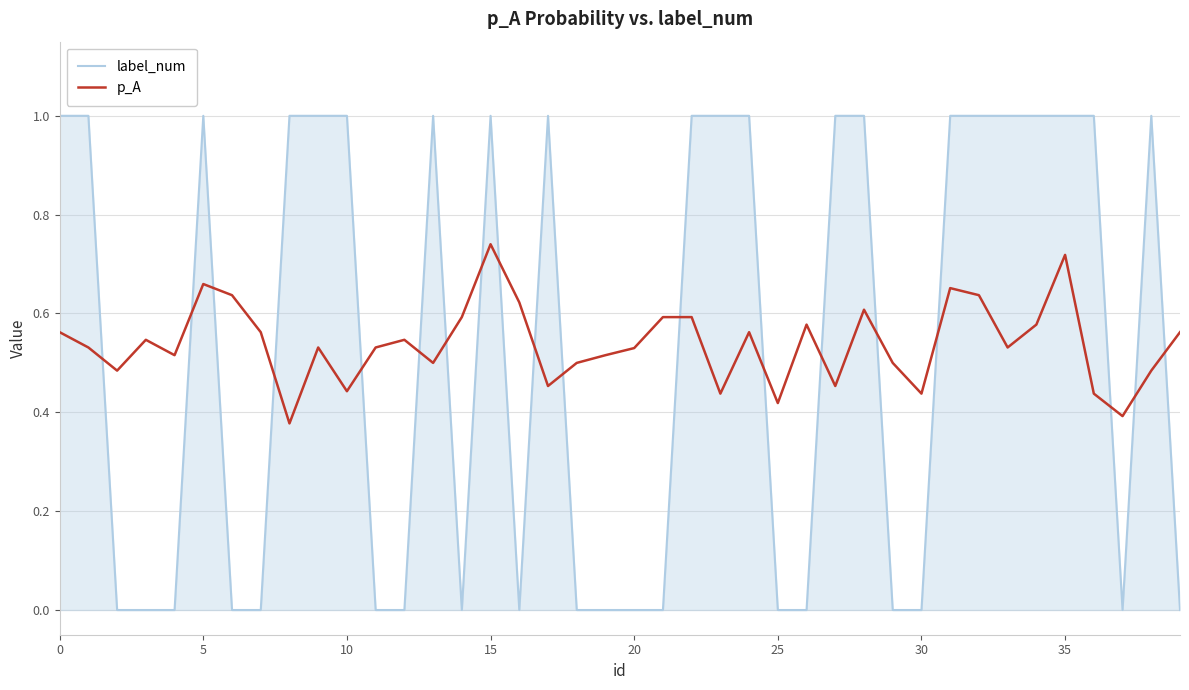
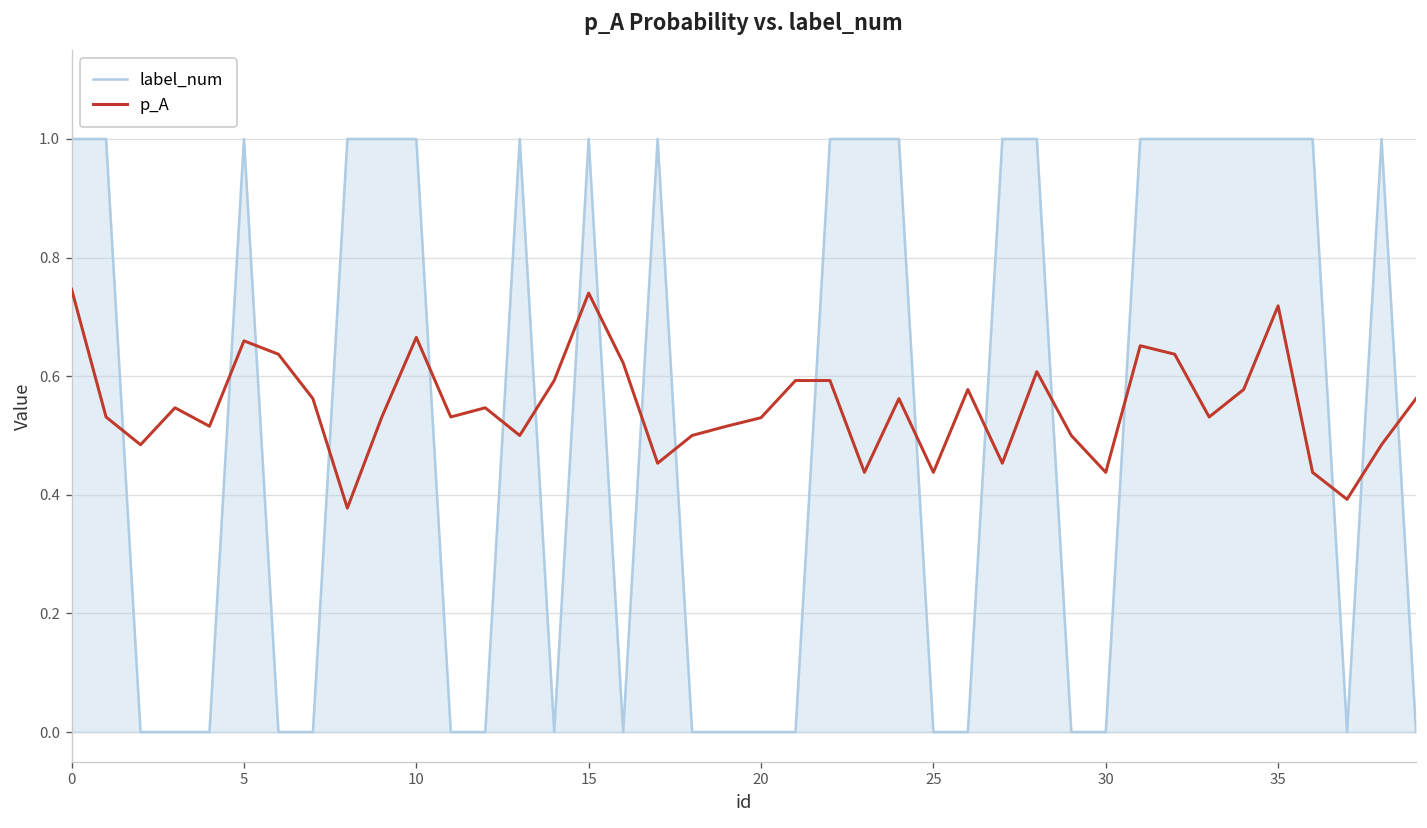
  {
    "label_num": {
      "0": 1.00,
      "5": 1.00,
      "10": 1.00,
      "15": 1.00,
      "20": 0.00,
      "25": 0.00,
      "30": 0.00,
      "35": 1.00
    },
    "p_A": {
-     "0": 0.56,
+     "0": 0.75,
      "5": 0.66,
-     "10": 0.44,
+     "10": 0.67,
      "15": 0.74,
      "20": 0.53,
-     "25": 0.42,
+     "25": 0.44,
      "30": 0.44,
      "35": 0.72
    }
  }
